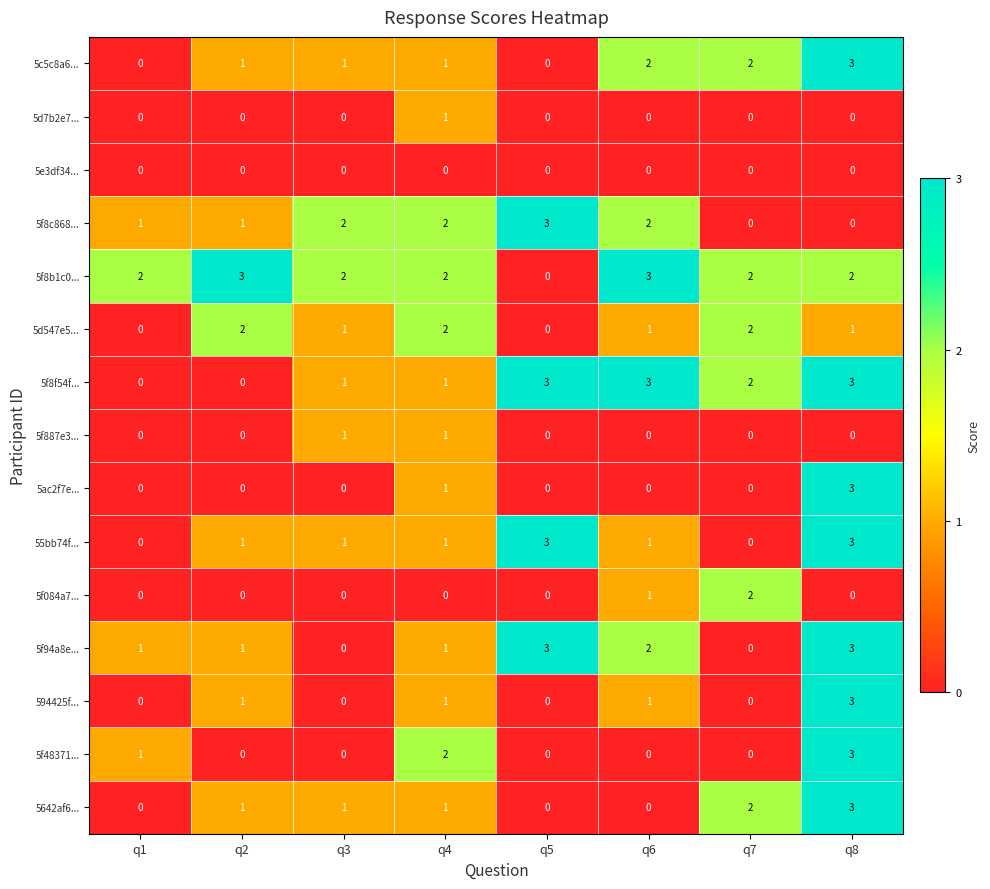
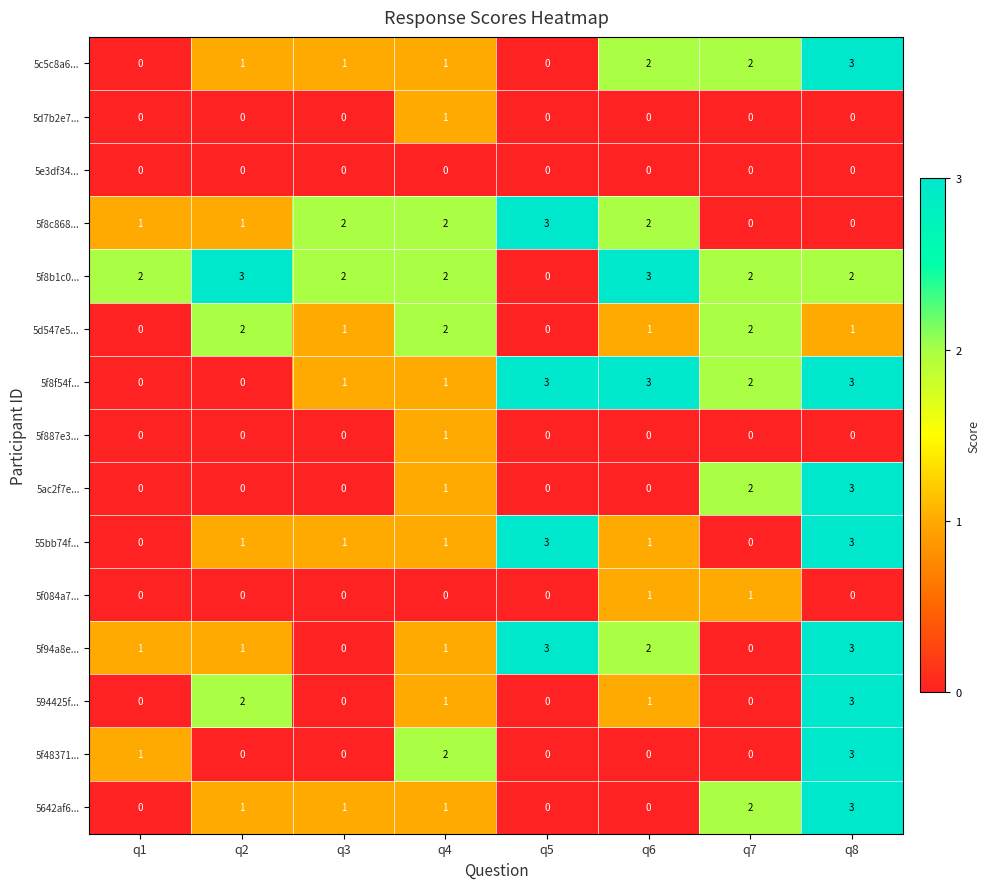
  {
    "5c5c8a6...": {
      "q1": 0,
      "q2": 1,
      "q3": 1,
      "q4": 1,
      "q5": 0,
      "q6": 2,
      "q7": 2,
      "q8": 3
    },
    "5d7b2e7...": {
      "q1": 0,
      "q2": 0,
      "q3": 0,
      "q4": 1,
      "q5": 0,
      "q6": 0,
      "q7": 0,
      "q8": 0
    },
    "5e3df34...": {
      "q1": 0,
      "q2": 0,
      "q3": 0,
      "q4": 0,
      "q5": 0,
      "q6": 0,
      "q7": 0,
      "q8": 0
    },
    "5f8c868...": {
      "q1": 1,
      "q2": 1,
      "q3": 2,
      "q4": 2,
      "q5": 3,
      "q6": 2,
      "q7": 0,
      "q8": 0
    },
    "5f8b1c0...": {
      "q1": 2,
      "q2": 3,
      "q3": 2,
      "q4": 2,
      "q5": 0,
      "q6": 3,
      "q7": 2,
      "q8": 2
    },
    "5d547e5...": {
      "q1": 0,
      "q2": 2,
      "q3": 1,
      "q4": 2,
      "q5": 0,
      "q6": 1,
      "q7": 2,
      "q8": 1
    },
    "5f8f54f...": {
      "q1": 0,
      "q2": 0,
      "q3": 1,
      "q4": 1,
      "q5": 3,
      "q6": 3,
      "q7": 2,
      "q8": 3
    },
    "5f887e3...": {
      "q1": 0,
      "q2": 0,
-     "q3": 1,
+     "q3": 0,
      "q4": 1,
      "q5": 0,
      "q6": 0,
      "q7": 0,
      "q8": 0
    },
    "5ac2f7e...": {
      "q1": 0,
      "q2": 0,
      "q3": 0,
      "q4": 1,
      "q5": 0,
      "q6": 0,
-     "q7": 0,
+     "q7": 2,
      "q8": 3
    },
    "55bb74f...": {
      "q1": 0,
      "q2": 1,
      "q3": 1,
      "q4": 1,
      "q5": 3,
      "q6": 1,
      "q7": 0,
      "q8": 3
    },
    "5f084a7...": {
      "q1": 0,
      "q2": 0,
      "q3": 0,
      "q4": 0,
      "q5": 0,
      "q6": 1,
-     "q7": 2,
+     "q7": 1,
      "q8": 0
    },
    "5f94a8e...": {
      "q1": 1,
      "q2": 1,
      "q3": 0,
      "q4": 1,
      "q5": 3,
      "q6": 2,
      "q7": 0,
      "q8": 3
    },
    "594425f...": {
      "q1": 0,
-     "q2": 1,
+     "q2": 2,
      "q3": 0,
      "q4": 1,
      "q5": 0,
      "q6": 1,
      "q7": 0,
      "q8": 3
    },
    "5f48371...": {
      "q1": 1,
      "q2": 0,
      "q3": 0,
      "q4": 2,
      "q5": 0,
      "q6": 0,
      "q7": 0,
      "q8": 3
    },
    "5642af6...": {
      "q1": 0,
      "q2": 1,
      "q3": 1,
      "q4": 1,
      "q5": 0,
      "q6": 0,
      "q7": 2,
      "q8": 3
    }
  }
